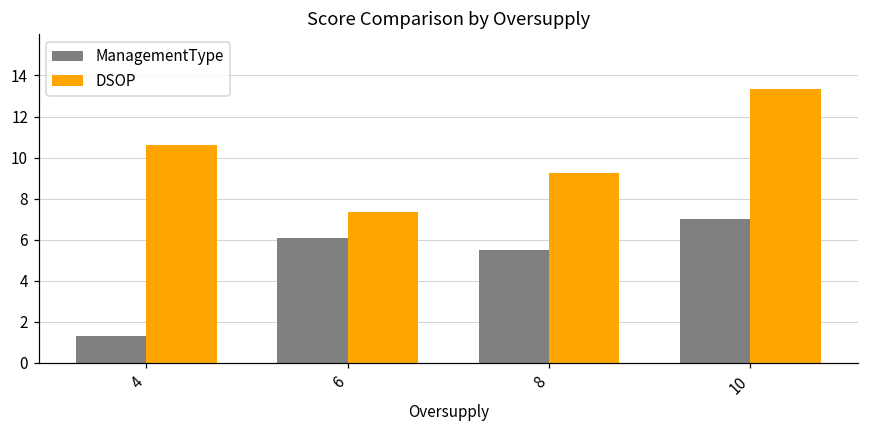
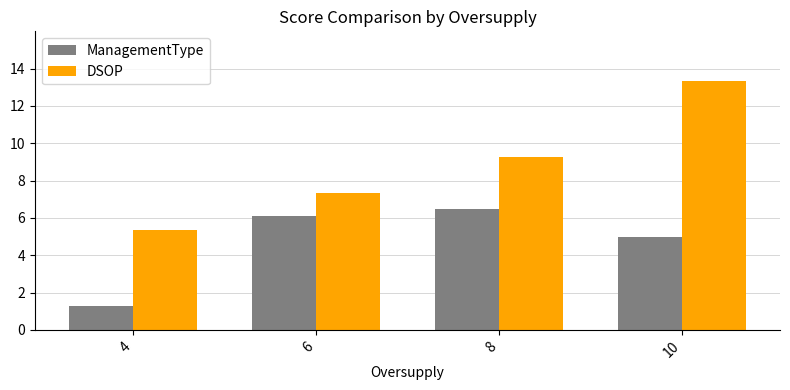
  {
    "ManagementType": {
      "4": 1.3,
      "6": 6.1,
-     "8": 5.5,
-     "10": 7
+     "8": 6.5,
+     "10": 5
    },
    "DSOP": {
-     "4": 10.6,
+     "4": 5.3,
      "6": 7.3,
      "8": 9.3,
      "10": 13.3
    }
  }
